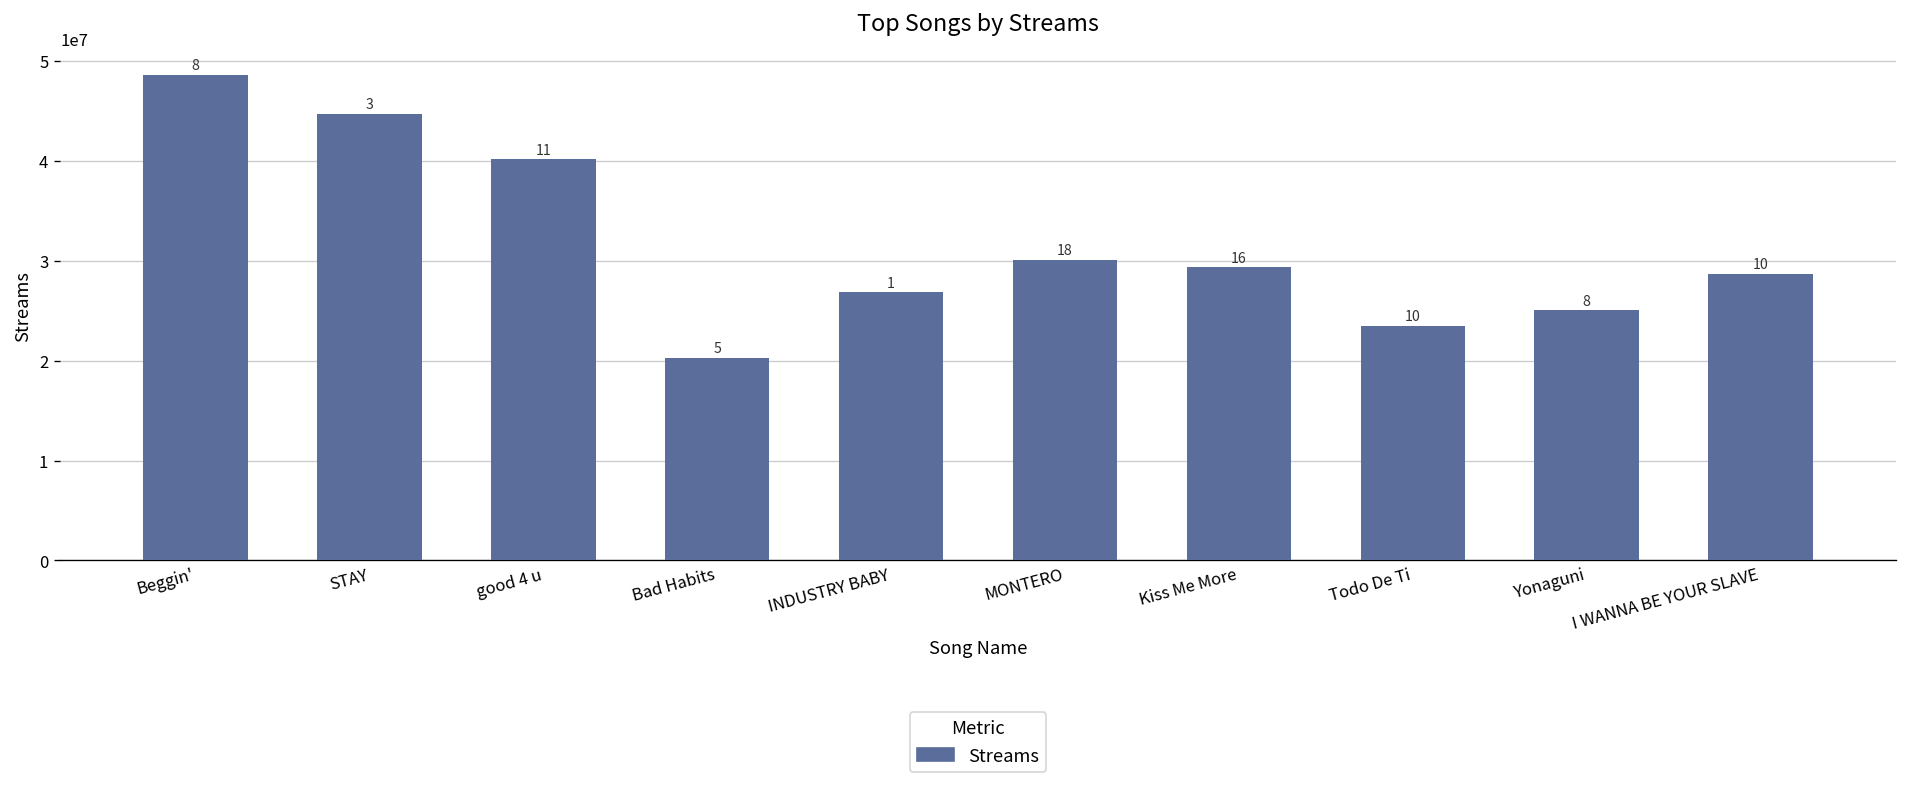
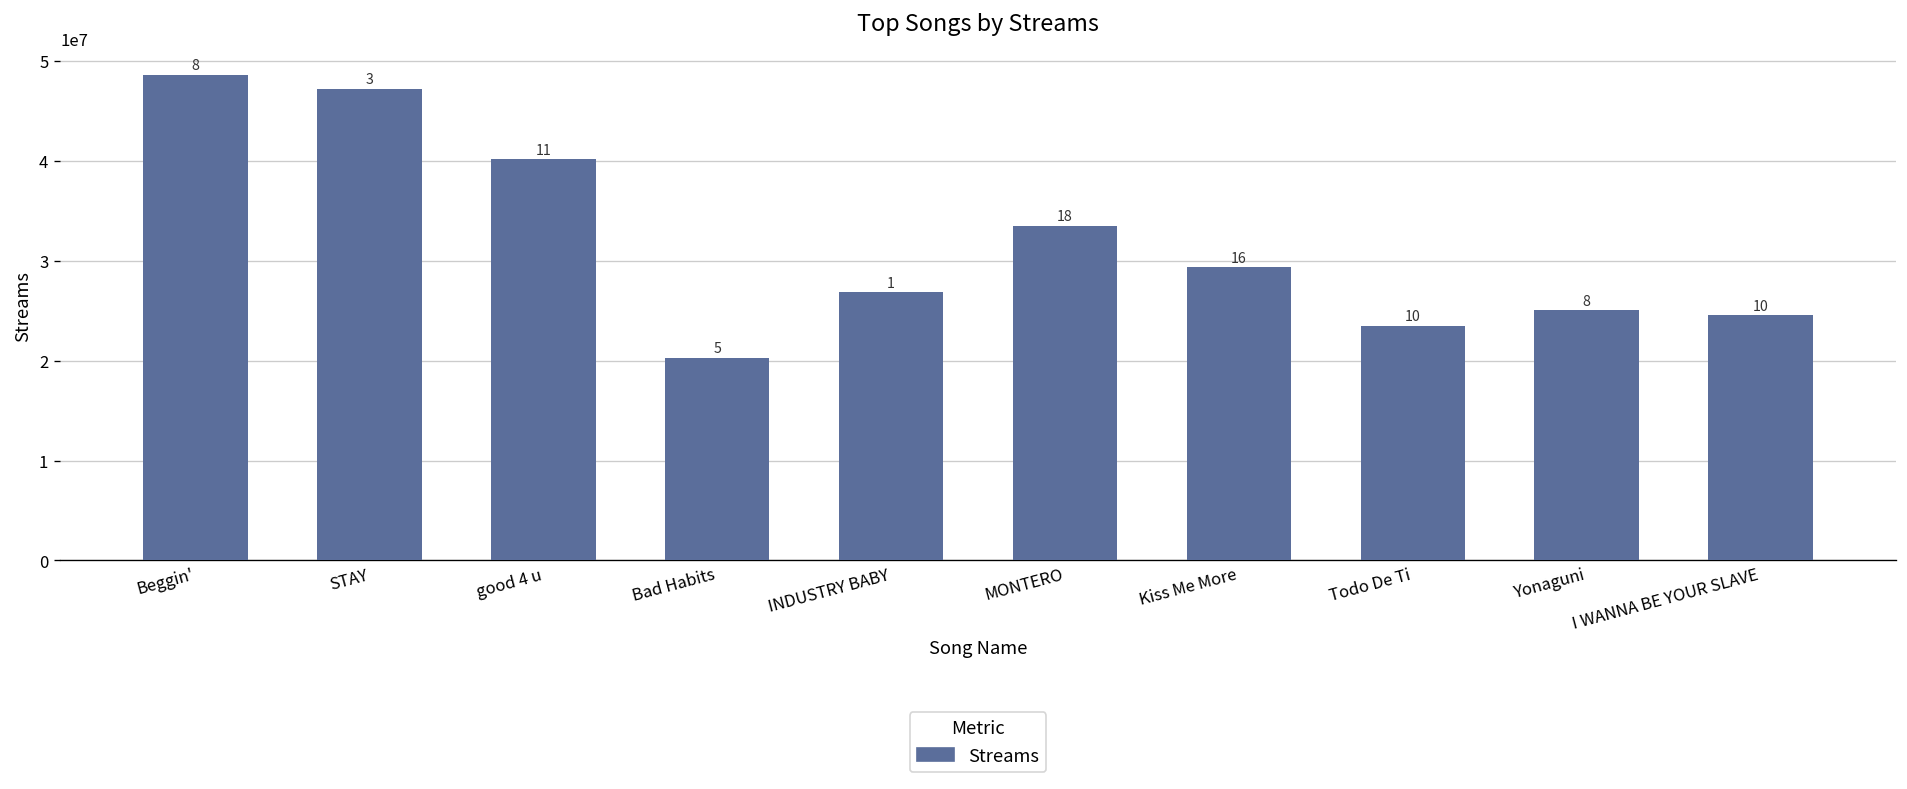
  {
-   "STAY": 45000000,
-   "MONTERO": 30000000,
-   "I WANNA BE YOUR SLAVE": 29000000
+   "STAY": 47000000,
+   "MONTERO": 33000000,
+   "I WANNA BE YOUR SLAVE": 25000000
  }
